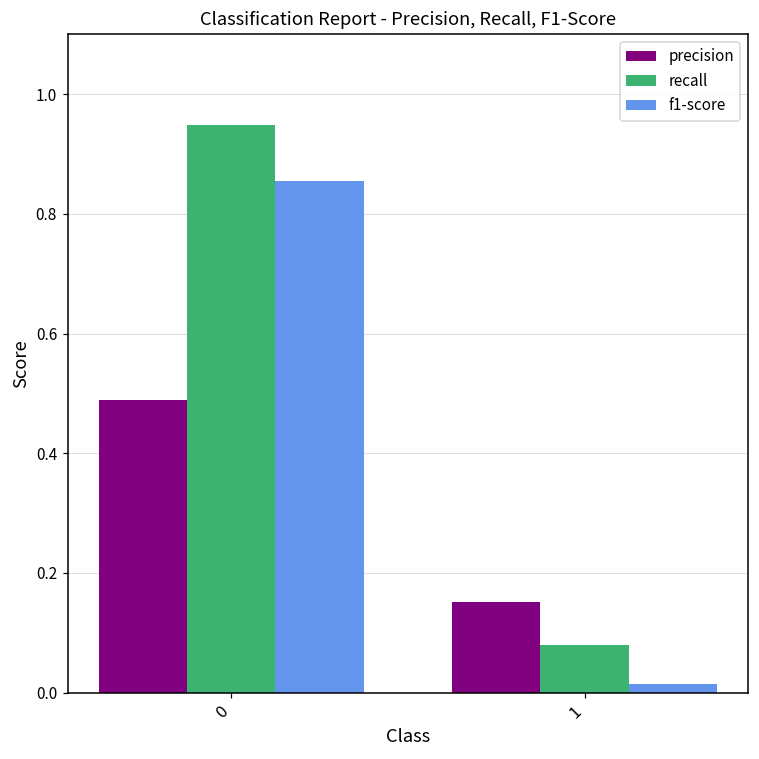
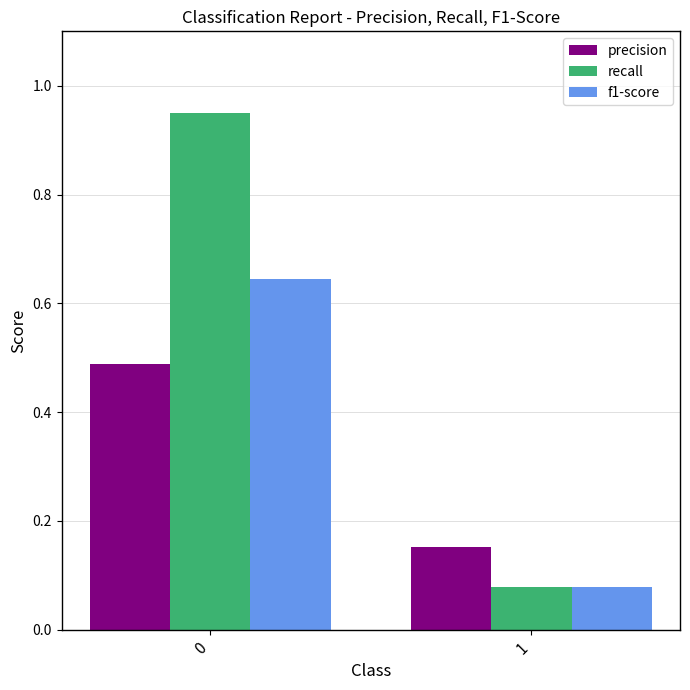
  {
    "precision": {
      "0": 0.49,
      "1": 0.15
    },
    "recall": {
      "0": 0.95,
      "1": 0.08
    },
    "f1-score": {
-     "0": 0.86,
-     "1": 0.01
+     "0": 0.65,
+     "1": 0.08
    }
  }
